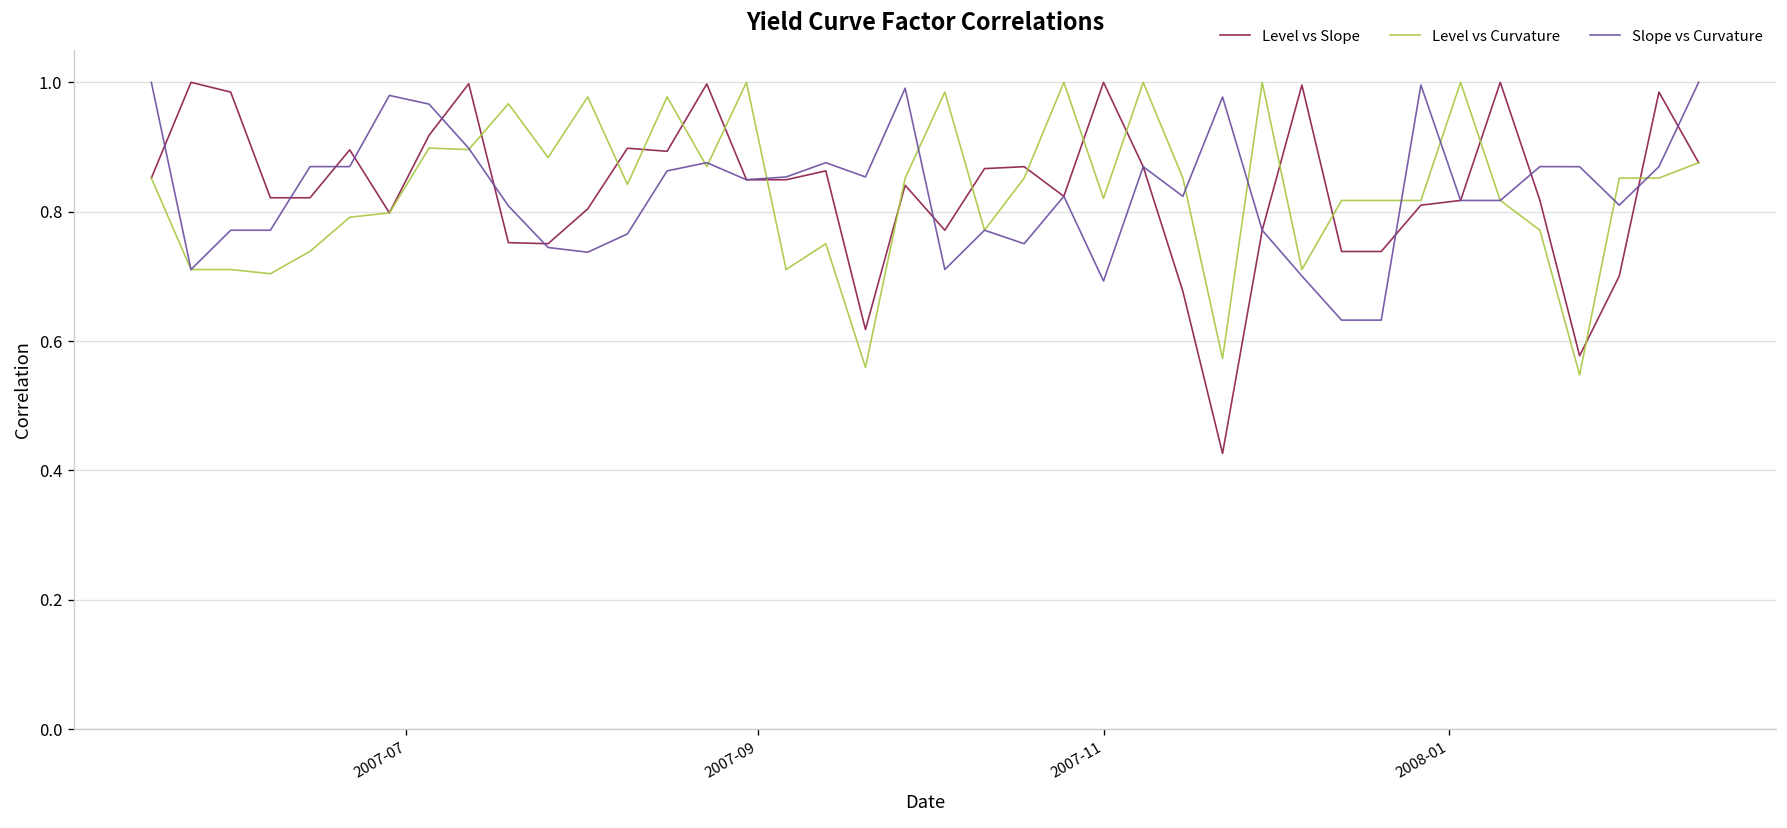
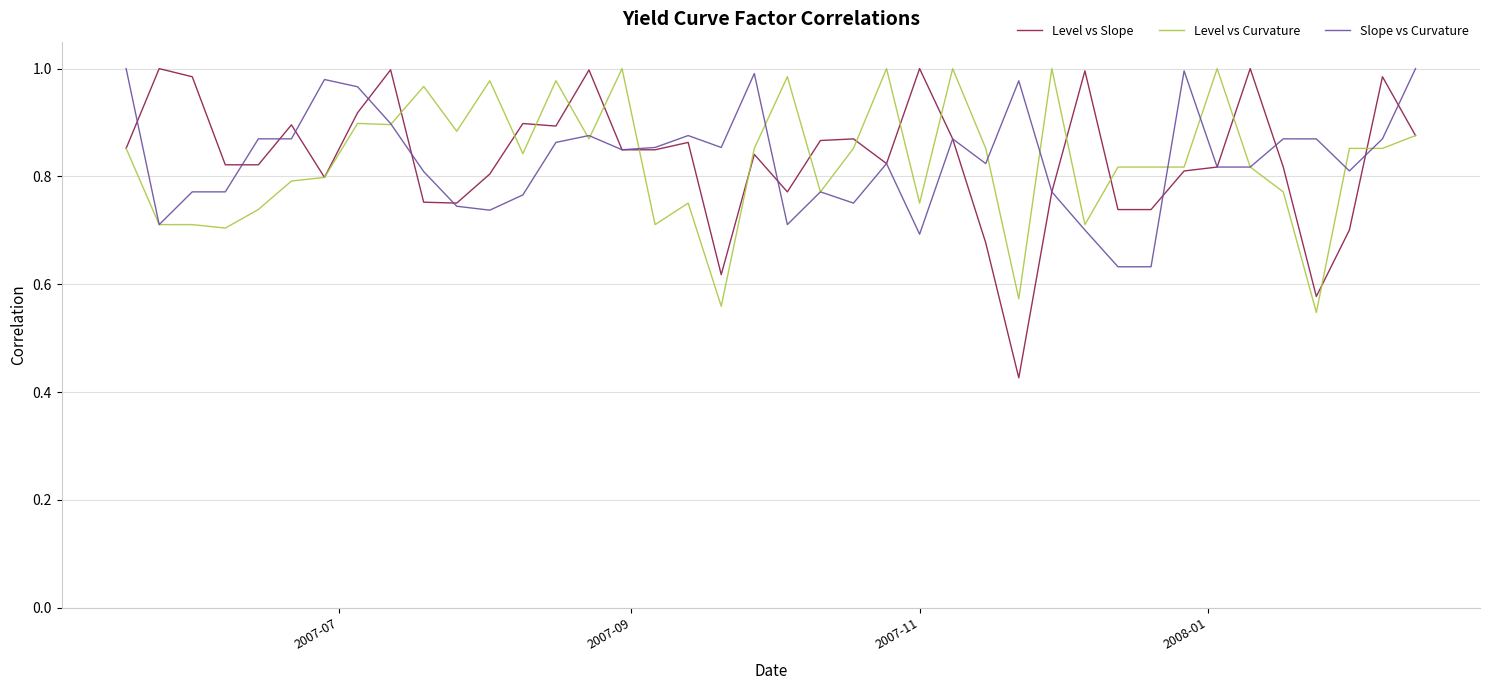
  {
    "Level vs Slope": {
      "2007-11": 1.00
    },
    "Level vs Curvature": {
-     "2007-11": 0.82
+     "2007-11": 0.75
    },
    "Slope vs Curvature": {
      "2007-11": 0.69
    }
  }
